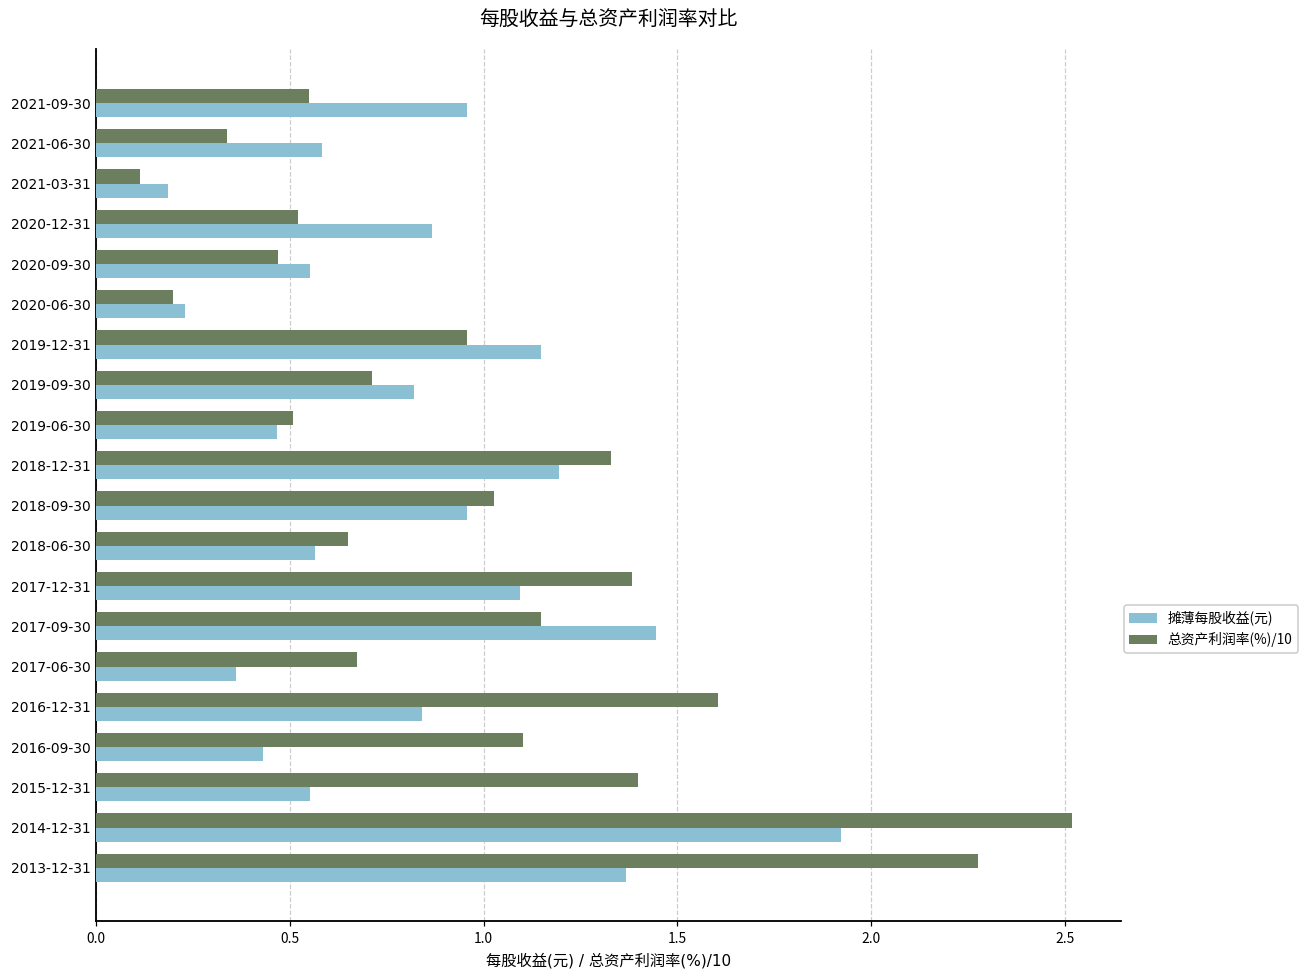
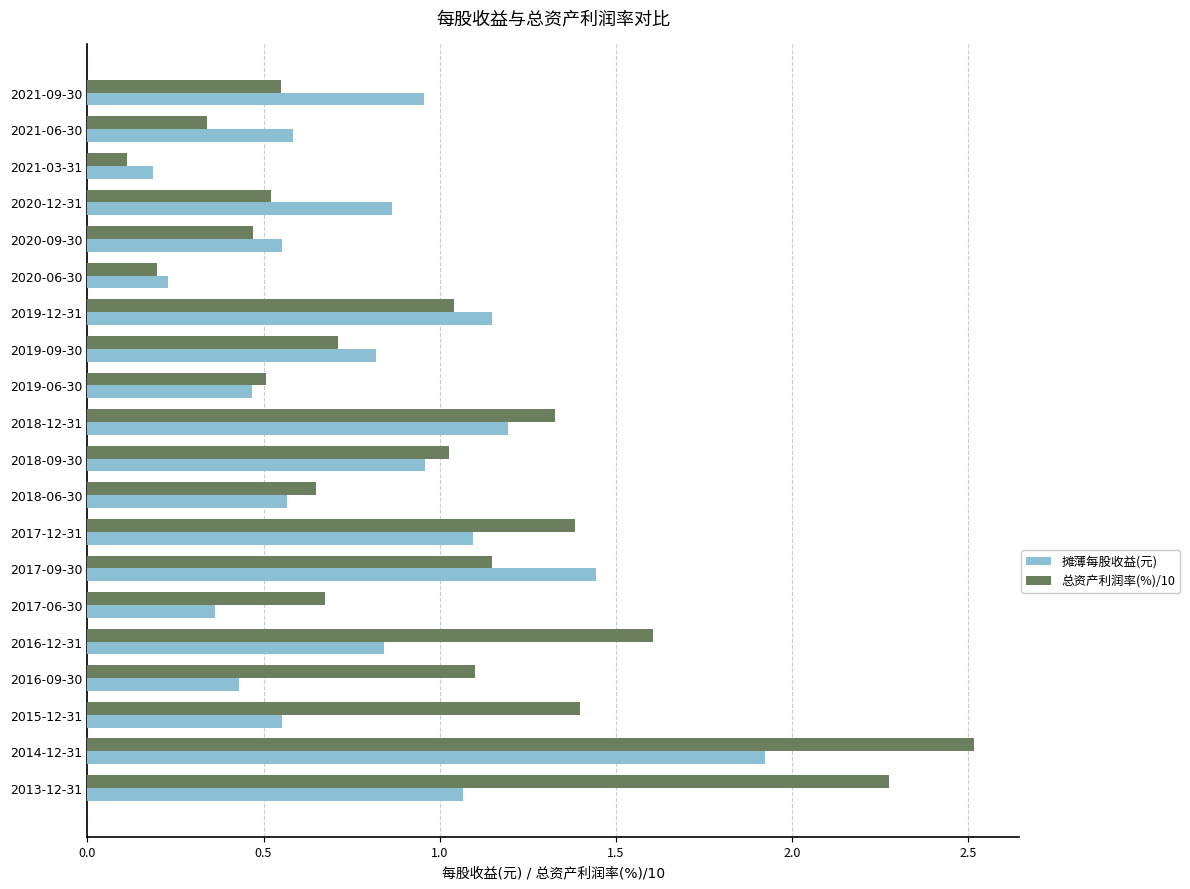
  {
    "摊薄每股收益(元)": {
      "2021-09-30": 0.96,
      "2021-06-30": 0.58,
      "2021-03-31": 0.19,
      "2020-12-31": 0.87,
      "2020-09-30": 0.55,
      "2020-06-30": 0.23,
      "2019-12-31": 1.15,
      "2019-09-30": 0.82,
      "2019-06-30": 0.47,
      "2018-12-31": 1.19,
      "2018-09-30": 0.96,
      "2018-06-30": 0.57,
      "2017-12-31": 1.09,
      "2017-09-30": 1.44,
      "2017-06-30": 0.36,
      "2016-12-31": 0.84,
      "2016-09-30": 0.43,
      "2015-12-31": 0.55,
      "2014-12-31": 1.92,
-     "2013-12-31": 1.37
+     "2013-12-31": 1.07
    },
    "总资产利润率(%)/10": {
      "2021-09-30": 0.55,
      "2021-06-30": 0.34,
      "2021-03-31": 0.11,
      "2020-12-31": 0.52,
      "2020-09-30": 0.47,
      "2020-06-30": 0.20,
-     "2019-12-31": 0.96,
+     "2019-12-31": 1.04,
      "2019-09-30": 0.71,
      "2019-06-30": 0.51,
      "2018-12-31": 1.33,
      "2018-09-30": 1.03,
      "2018-06-30": 0.65,
      "2017-12-31": 1.38,
      "2017-09-30": 1.15,
      "2017-06-30": 0.67,
      "2016-12-31": 1.60,
      "2016-09-30": 1.10,
      "2015-12-31": 1.40,
      "2014-12-31": 2.52,
      "2013-12-31": 2.27
    }
  }
